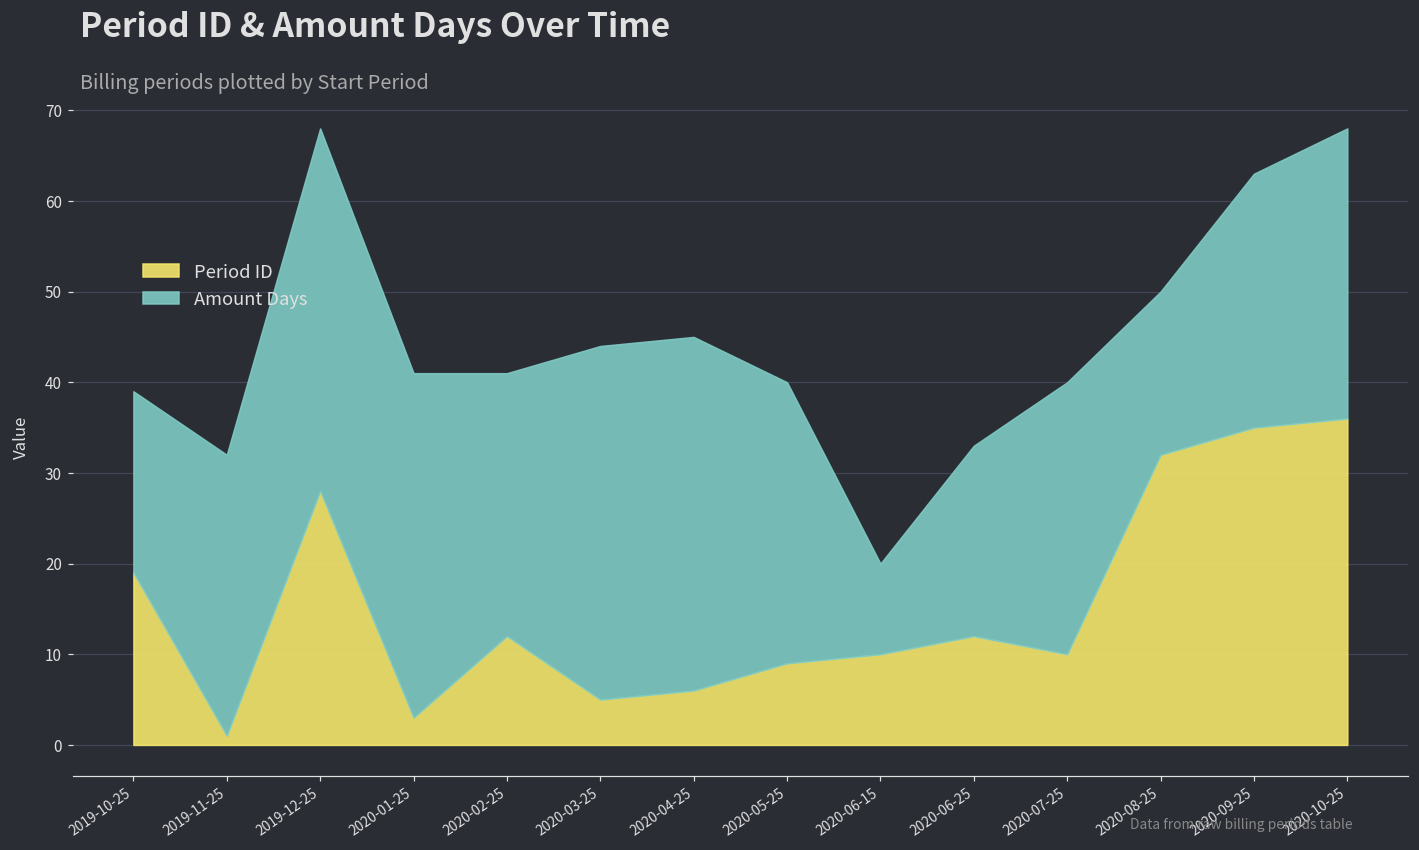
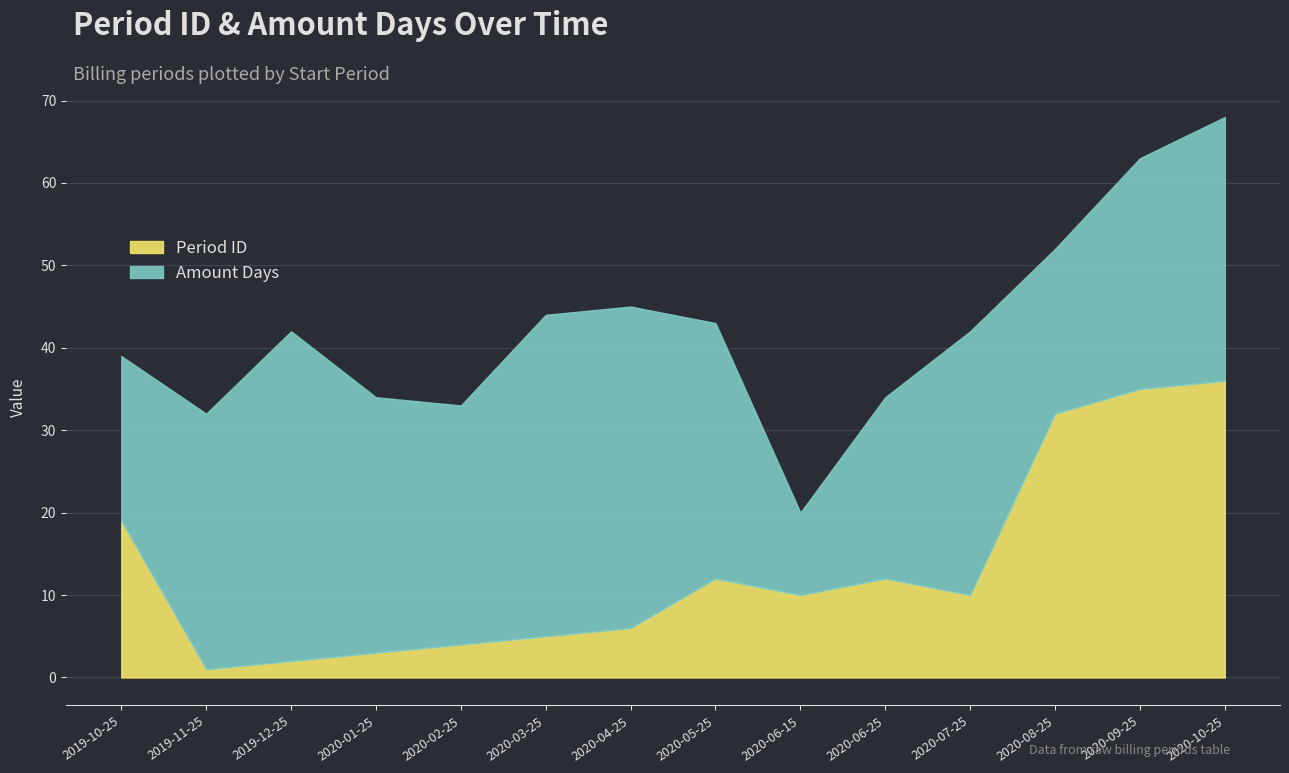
  {
    "Period ID": {
      "2019-10-25": 19,
      "2019-11-25": 1,
-     "2019-12-25": 28,
+     "2019-12-25": 2,
      "2020-01-25": 3,
-     "2020-02-25": 12,
+     "2020-02-25": 4,
      "2020-03-25": 5,
      "2020-04-25": 6,
-     "2020-05-25": 9,
+     "2020-05-25": 12,
      "2020-06-15": 10,
      "2020-06-25": 12,
      "2020-07-25": 10,
      "2020-08-25": 32,
      "2020-09-25": 35,
      "2020-10-25": 36
    },
    "Amount Days": {
      "2019-10-25": 20,
      "2019-11-25": 31,
      "2019-12-25": 40,
-     "2020-01-25": 38,
+     "2020-01-25": 31,
      "2020-02-25": 29,
      "2020-03-25": 39,
      "2020-04-25": 39,
      "2020-05-25": 31,
      "2020-06-15": 10,
-     "2020-06-25": 21,
-     "2020-07-25": 30,
-     "2020-08-25": 18,
+     "2020-06-25": 22,
+     "2020-07-25": 32,
+     "2020-08-25": 20,
      "2020-09-25": 28,
      "2020-10-25": 32
    }
  }
